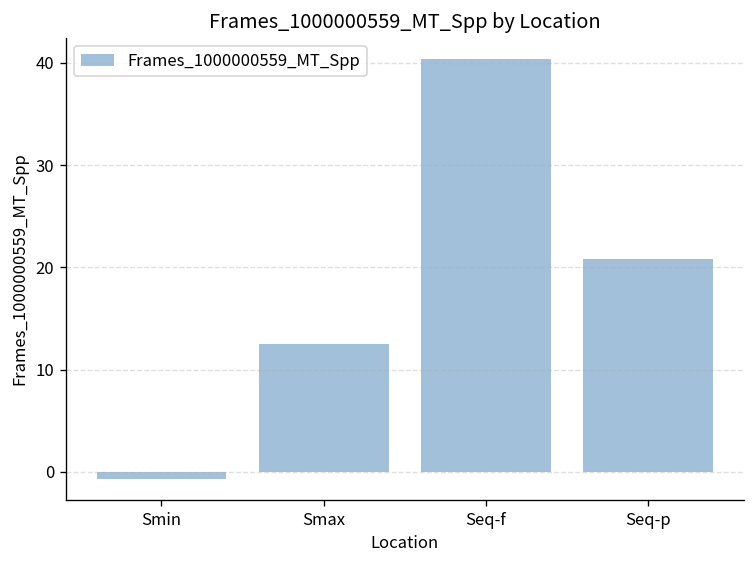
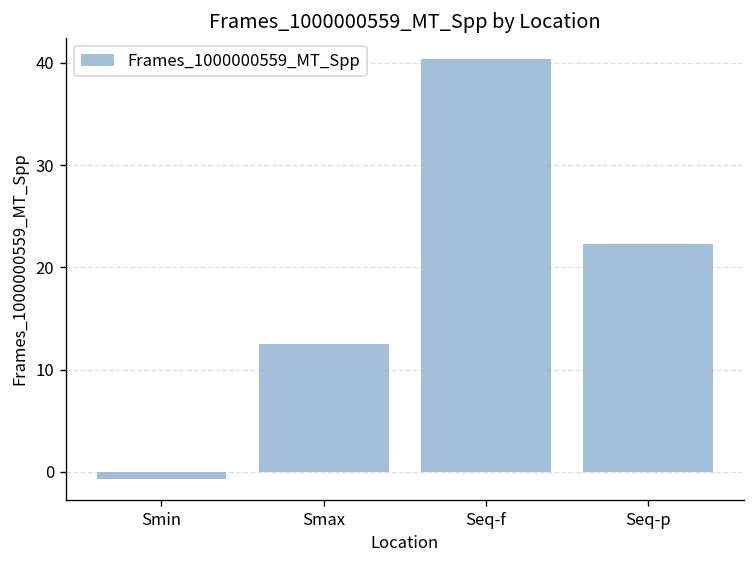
  {
    "Smin": -1,
    "Smax": 13,
    "Seq-f": 40,
-   "Seq-p": 21
+   "Seq-p": 22
  }
